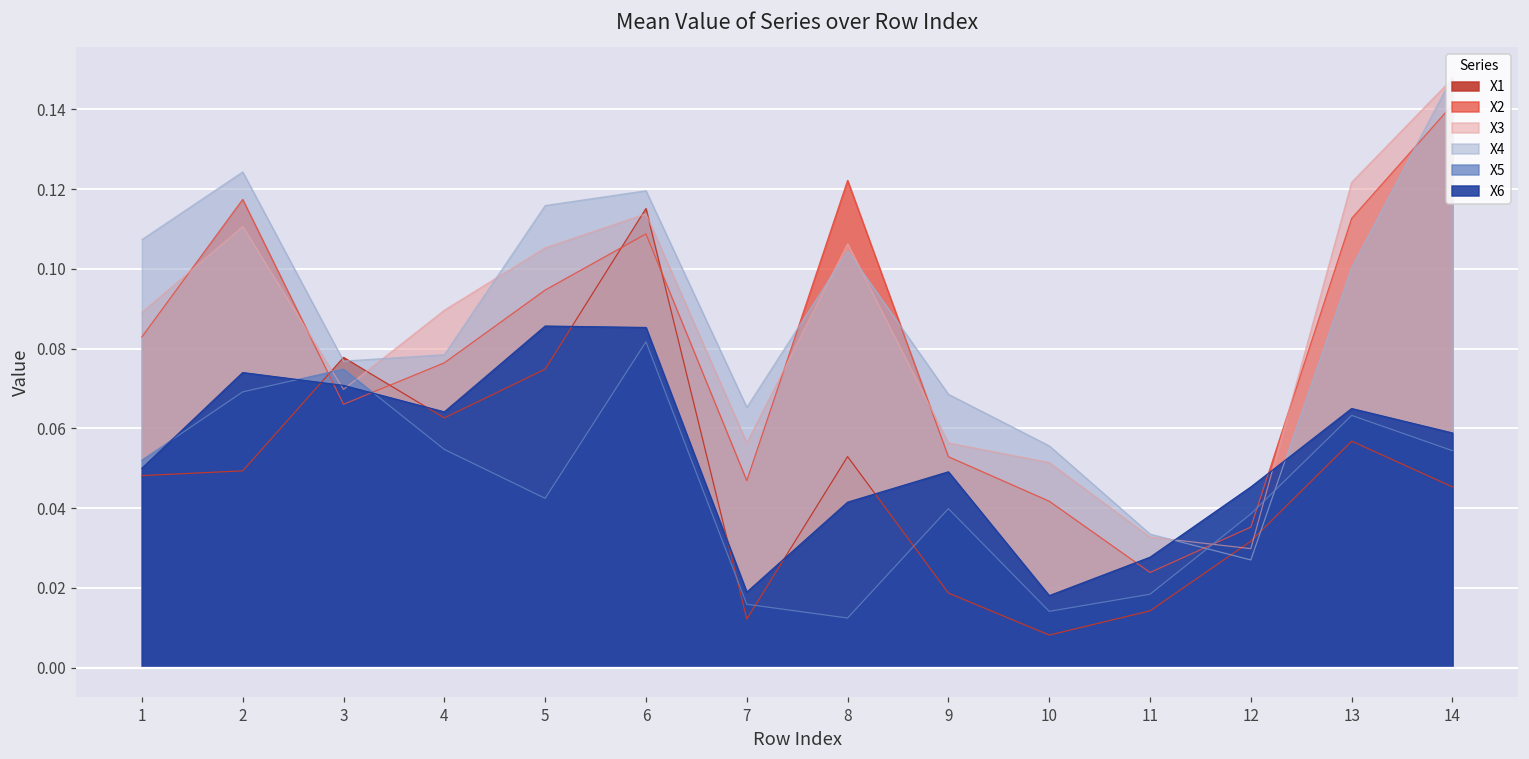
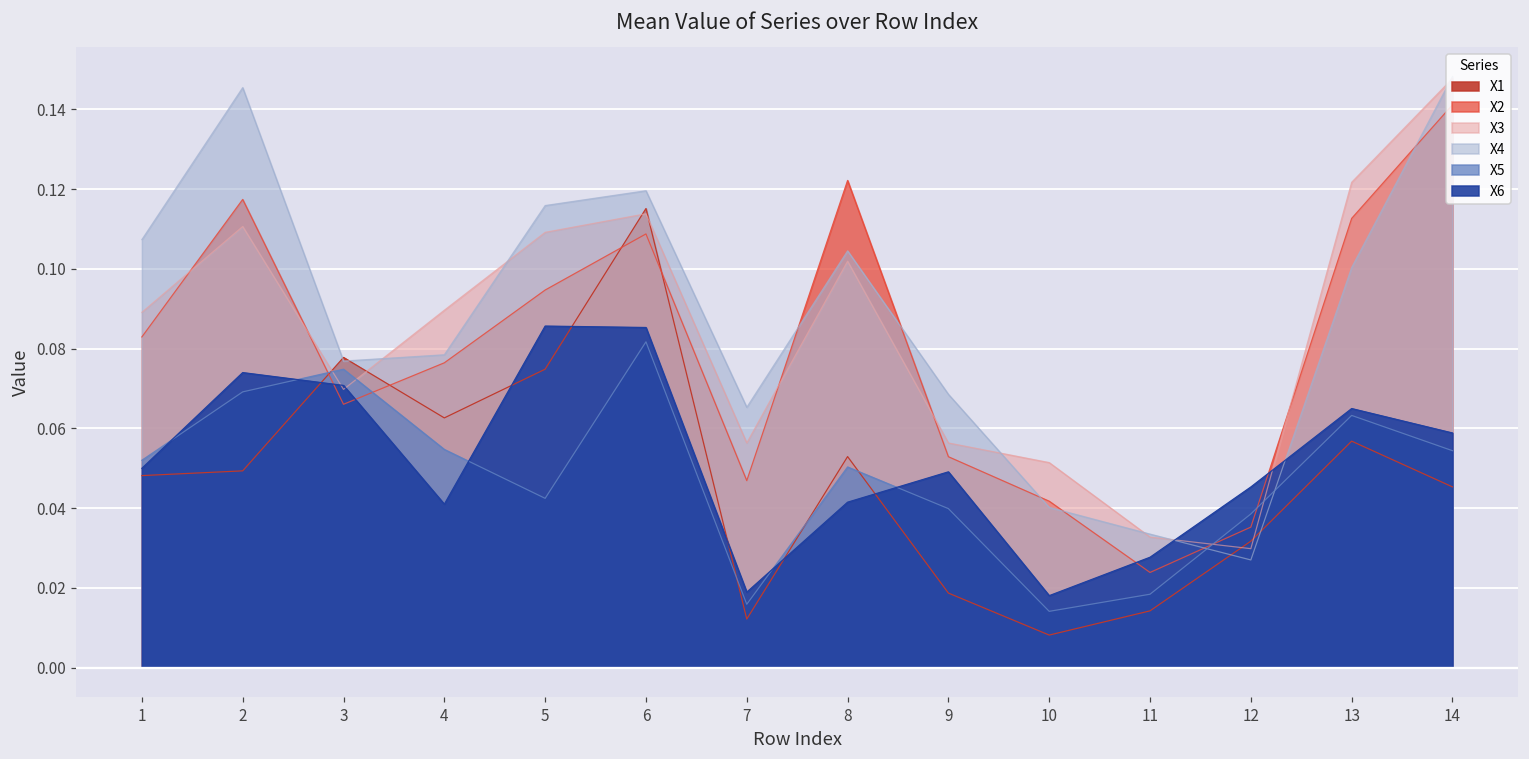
  {
    "X3": {
      "1": 0.089,
      "2": 0.111,
      "3": 0.070,
      "4": 0.090,
-     "5": 0.105,
+     "5": 0.109,
      "6": 0.114,
      "7": 0.056,
-     "8": 0.106,
+     "8": 0.102,
      "9": 0.056,
      "10": 0.051,
      "11": 0.033,
      "12": 0.030,
      "13": 0.122
    },
    "X4": {
      "1": 0.107,
-     "2": 0.124,
+     "2": 0.145,
      "3": 0.077,
      "4": 0.078,
      "5": 0.116,
      "6": 0.120,
      "7": 0.065,
      "8": 0.104,
      "9": 0.069,
-     "10": 0.056,
+     "10": 0.040,
      "11": 0.033,
      "12": 0.027,
      "13": 0.100
    },
    "X5": {
      "1": 0.052,
      "2": 0.069,
      "3": 0.075,
      "4": 0.055,
      "5": 0.042,
      "6": 0.082,
      "7": 0.016,
-     "8": 0.012,
+     "8": 0.050,
      "9": 0.040,
      "10": 0.014,
      "11": 0.018,
      "12": 0.039,
      "13": 0.063,
      "14": 0.054
    },
    "X6": {
      "1": 0.050,
      "2": 0.074,
      "3": 0.071,
-     "4": 0.064,
+     "4": 0.041,
      "5": 0.086,
      "6": 0.085,
      "7": 0.019,
      "8": 0.041,
      "9": 0.049,
      "10": 0.018,
      "11": 0.028,
      "12": 0.045,
      "13": 0.065,
      "14": 0.059
    }
  }
